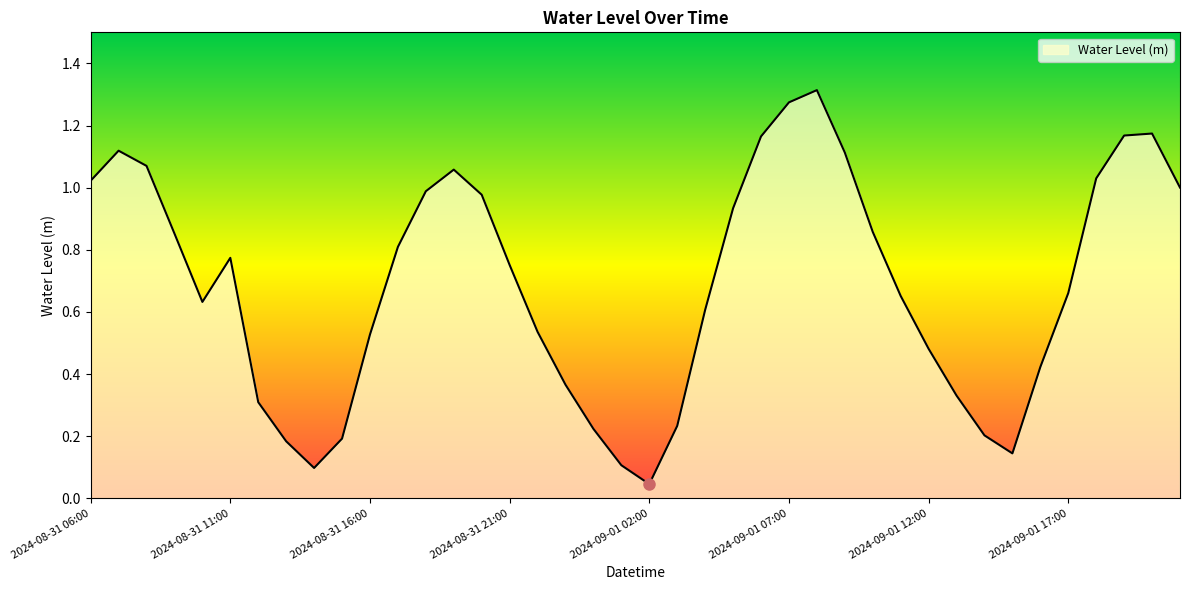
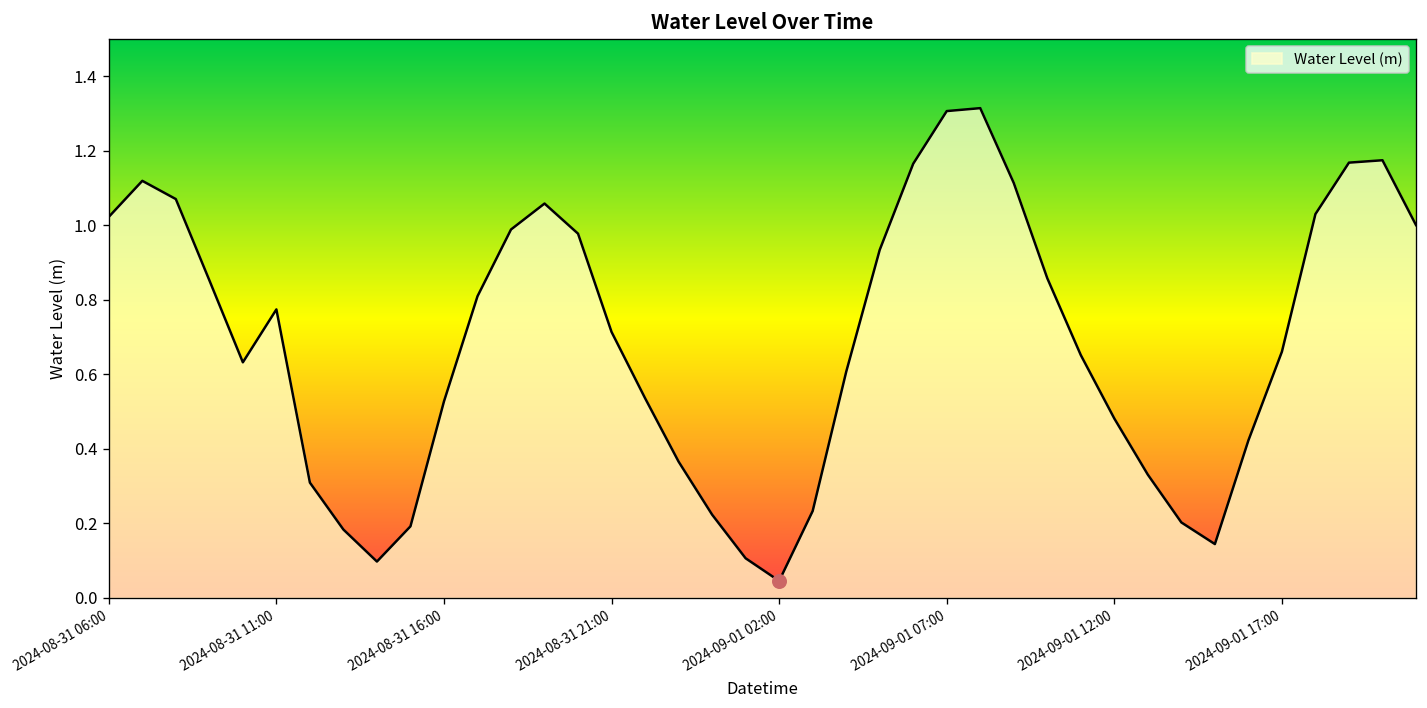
  {
    "Water Level (m)": {
      "2024-08-31 06:00": 1.02,
      "2024-08-31 11:00": 0.77,
      "2024-08-31 16:00": 0.53,
-     "2024-08-31 21:00": 0.75,
-     "2024-09-01 07:00": 1.27,
+     "2024-08-31 21:00": 0.71,
+     "2024-09-01 07:00": 1.31,
      "2024-09-01 12:00": 0.48,
      "2024-09-01 17:00": 0.66
    }
  }
